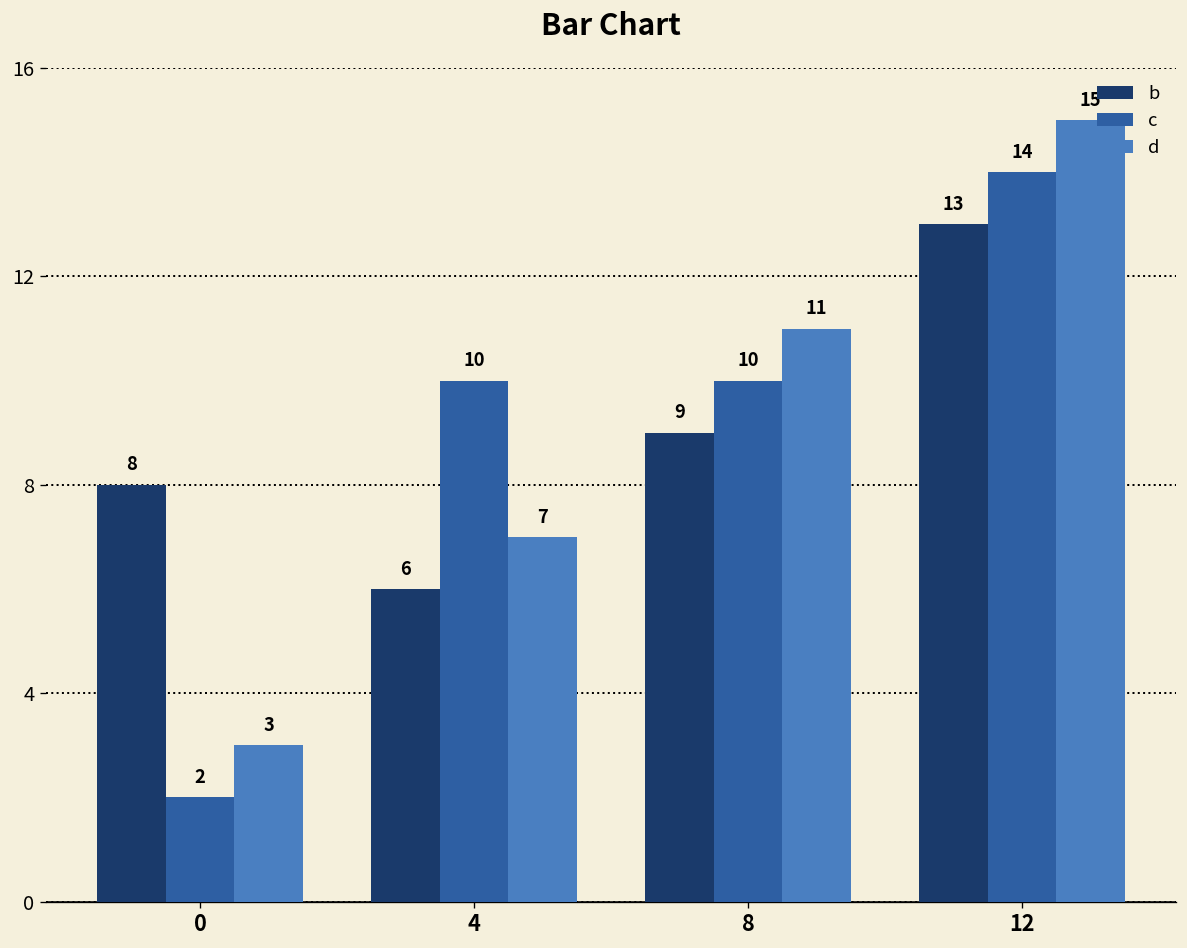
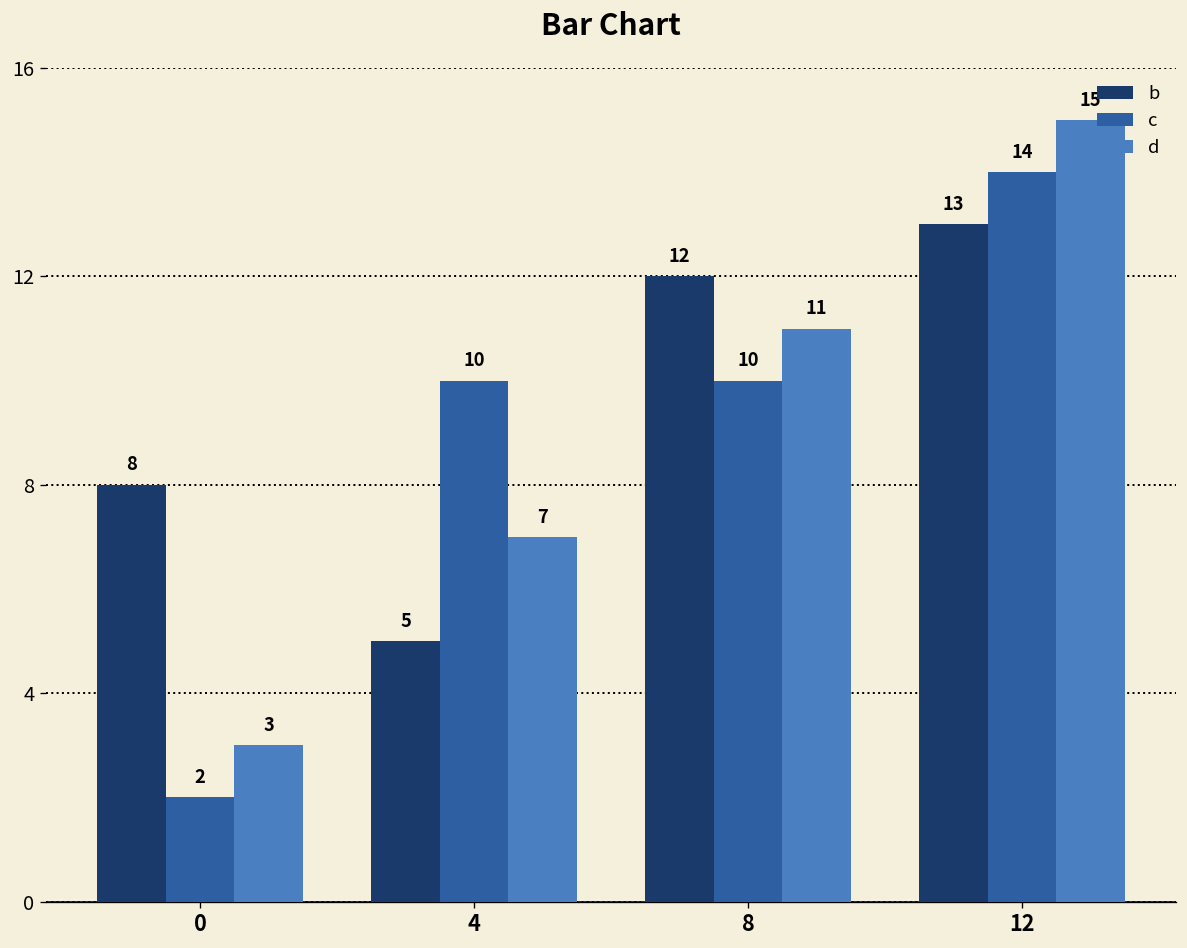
  {
    "b": {
      "0": 8,
-     "4": 6,
-     "8": 9,
+     "4": 5,
+     "8": 12,
      "12": 13
    }
  }
